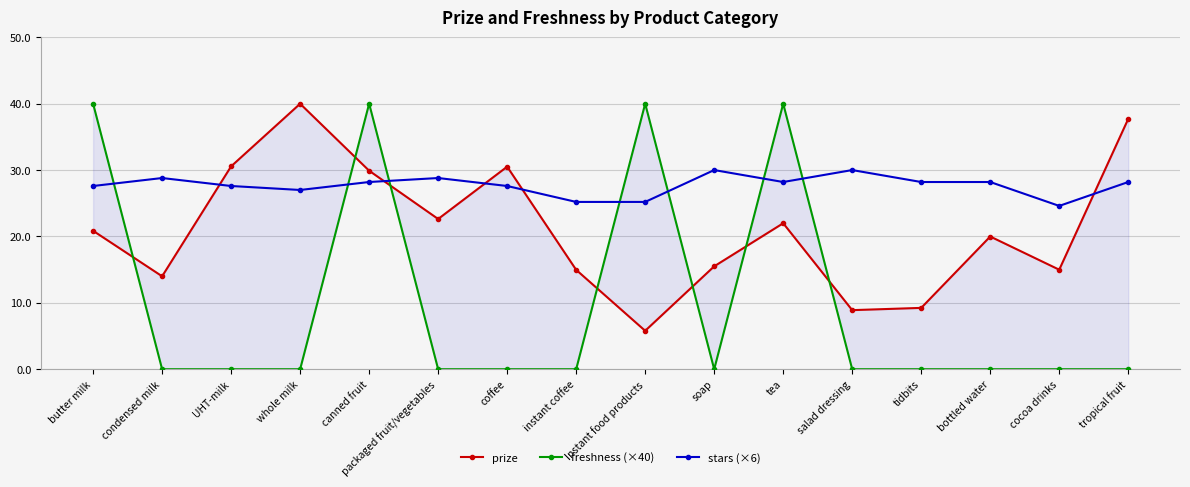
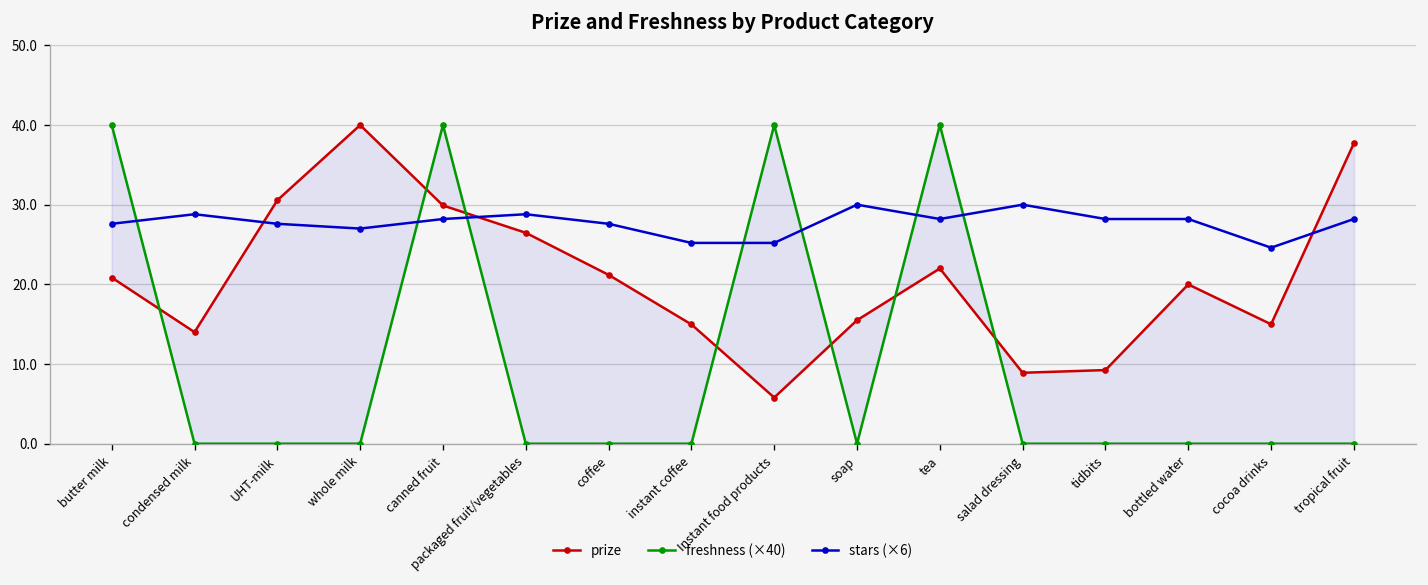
  {
    "prize": {
      "butter milk": 21,
      "canned fruit": 30,
-     "packaged fruit/vegetables": 23,
-     "coffee": 31,
+     "packaged fruit/vegetables": 26,
+     "coffee": 21,
      "Instant food products": 6,
      "tea": 22
    },
    "freshness (×40)": {
      "condensed milk": 0,
      "UHT-milk": 0,
      "whole milk": 0,
      "packaged fruit/vegetables": 0,
      "coffee": 0,
      "instant coffee": 0,
      "soap": 0,
      "salad dressing": 0,
      "tidbits": 0,
      "bottled water": 0,
      "cocoa drinks": 0,
      "tropical fruit": 0
    }
  }
